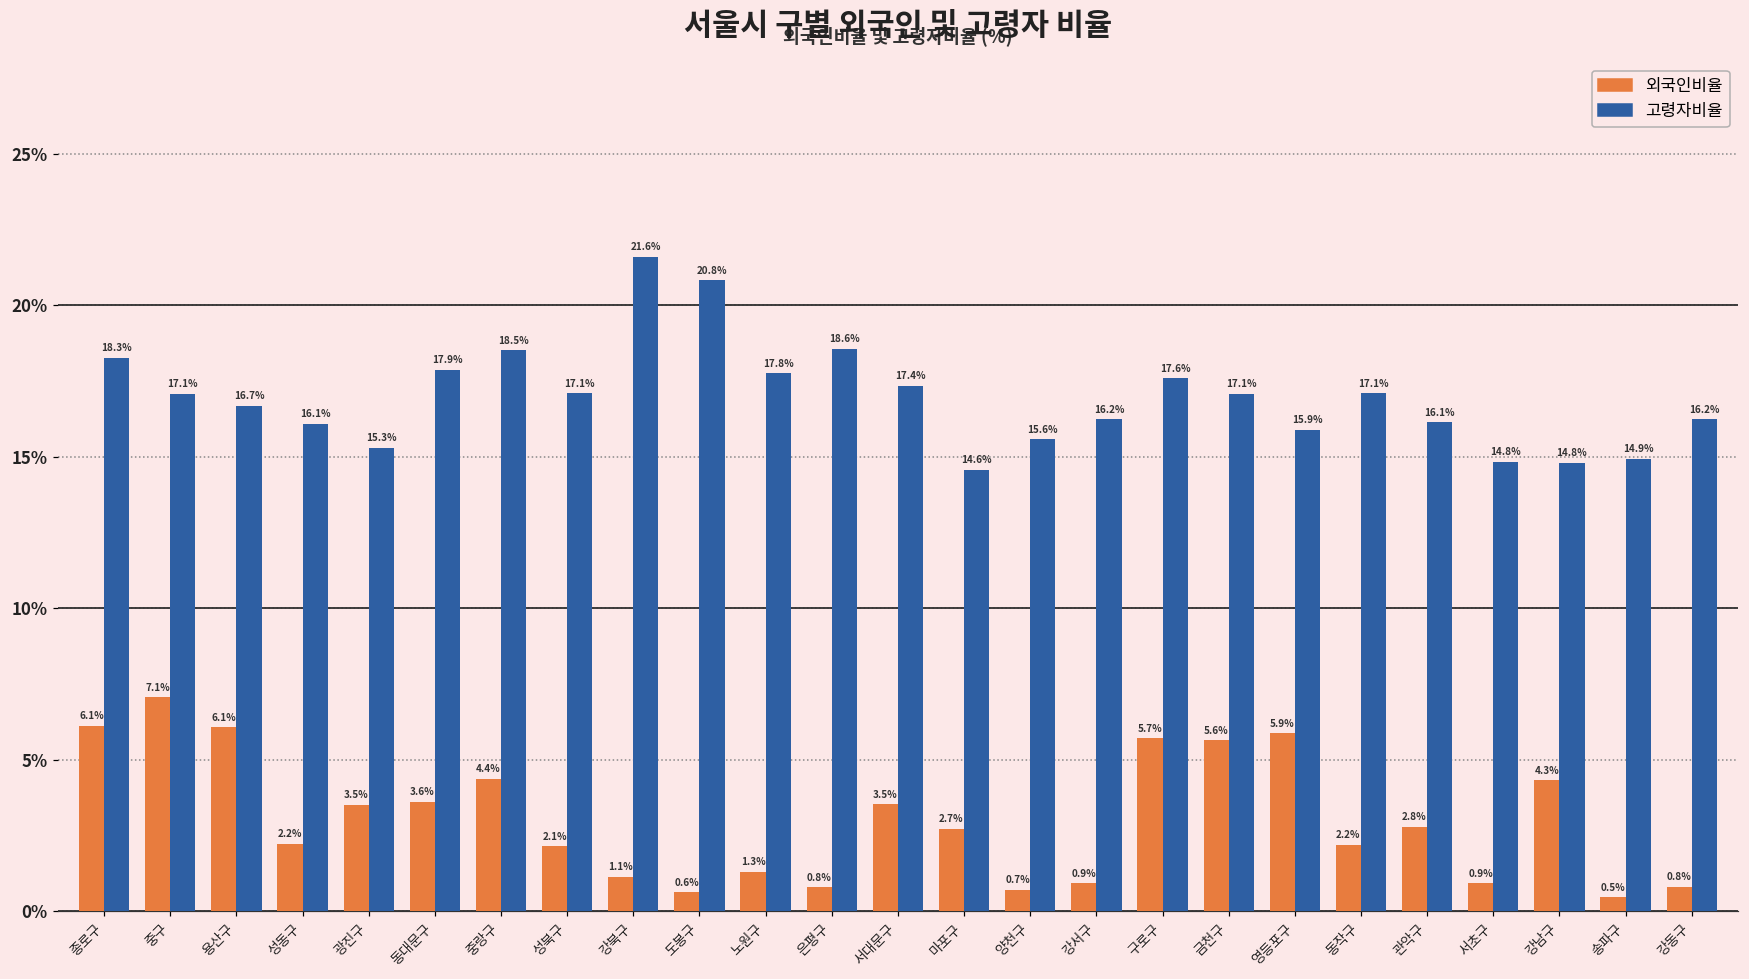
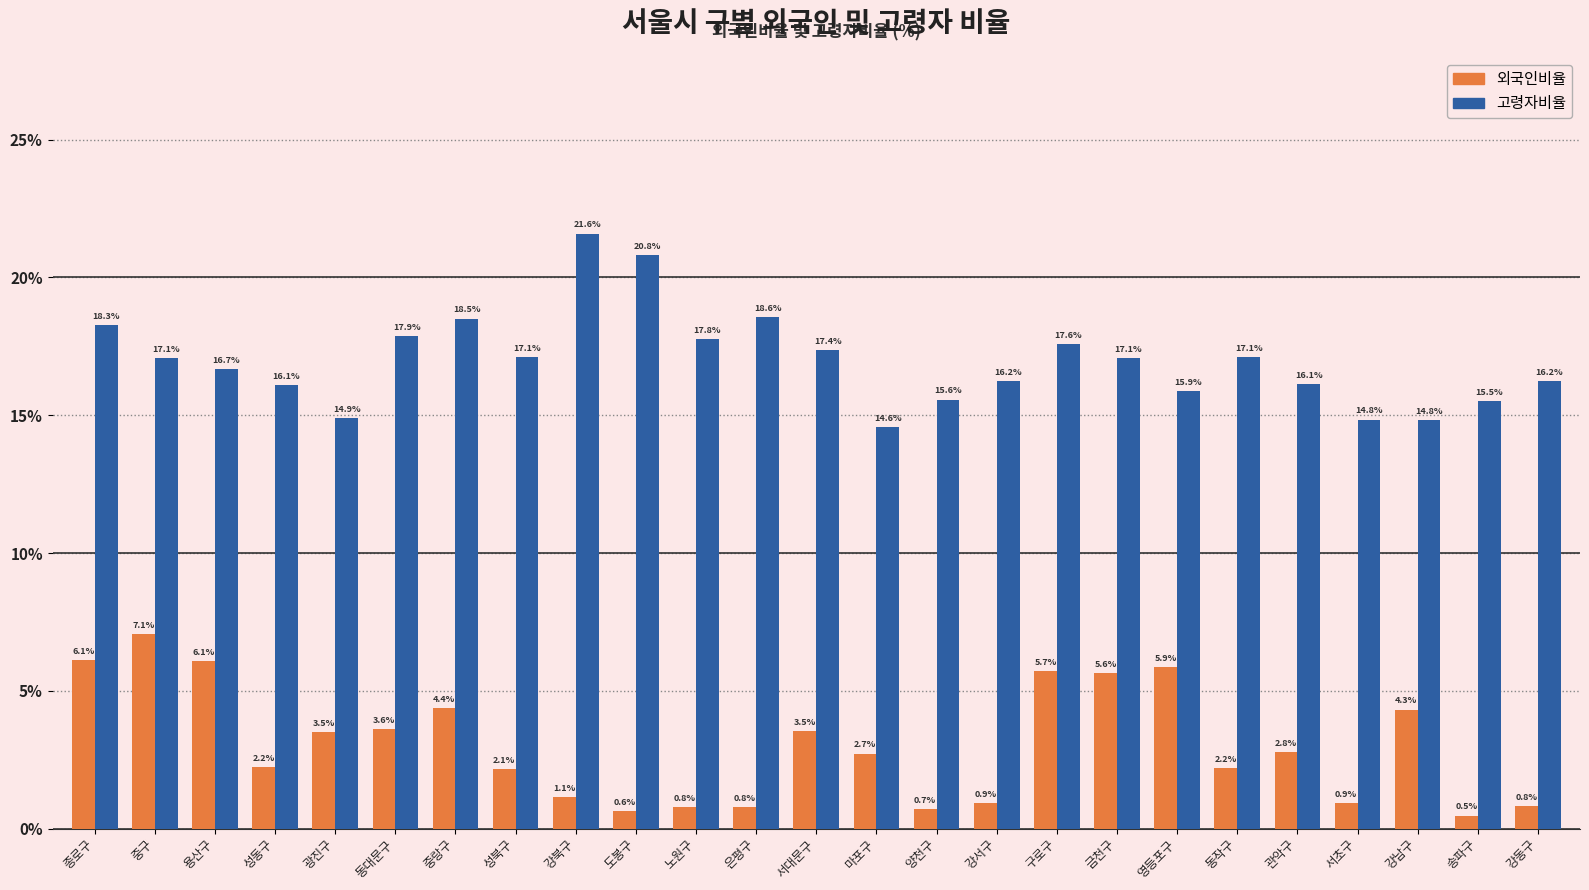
  {
    "외국인비율": {
      "종로구": "6.1%",
      "중구": "7.1%",
      "용산구": "6.1%",
      "성동구": "2.2%",
      "광진구": "3.5%",
      "동대문구": "3.6%",
      "중랑구": "4.4%",
      "성북구": "2.1%",
      "강북구": "1.1%",
      "도봉구": "0.6%",
-     "노원구": "1.3%",
+     "노원구": "0.8%",
      "은평구": "0.8%",
      "서대문구": "3.5%",
      "마포구": "2.7%",
      "양천구": "0.7%",
      "강서구": "0.9%",
      "구로구": "5.7%",
      "금천구": "5.6%",
      "영등포구": "5.9%",
      "동작구": "2.2%",
      "관악구": "2.8%",
      "서초구": "0.9%",
      "강남구": "4.3%",
      "송파구": "0.5%",
      "강동구": "0.8%"
    },
    "고령자비율": {
      "종로구": "18.3%",
      "중구": "17.1%",
      "용산구": "16.7%",
      "성동구": "16.1%",
-     "광진구": "15.3%",
+     "광진구": "14.9%",
      "동대문구": "17.9%",
      "중랑구": "18.5%",
      "성북구": "17.1%",
      "강북구": "21.6%",
      "도봉구": "20.8%",
      "노원구": "17.8%",
      "은평구": "18.6%",
      "서대문구": "17.4%",
      "마포구": "14.6%",
      "양천구": "15.6%",
      "강서구": "16.2%",
      "구로구": "17.6%",
      "금천구": "17.1%",
      "영등포구": "15.9%",
      "동작구": "17.1%",
      "관악구": "16.1%",
      "서초구": "14.8%",
      "강남구": "14.8%",
-     "송파구": "14.9%",
+     "송파구": "15.5%",
      "강동구": "16.2%"
    }
  }
